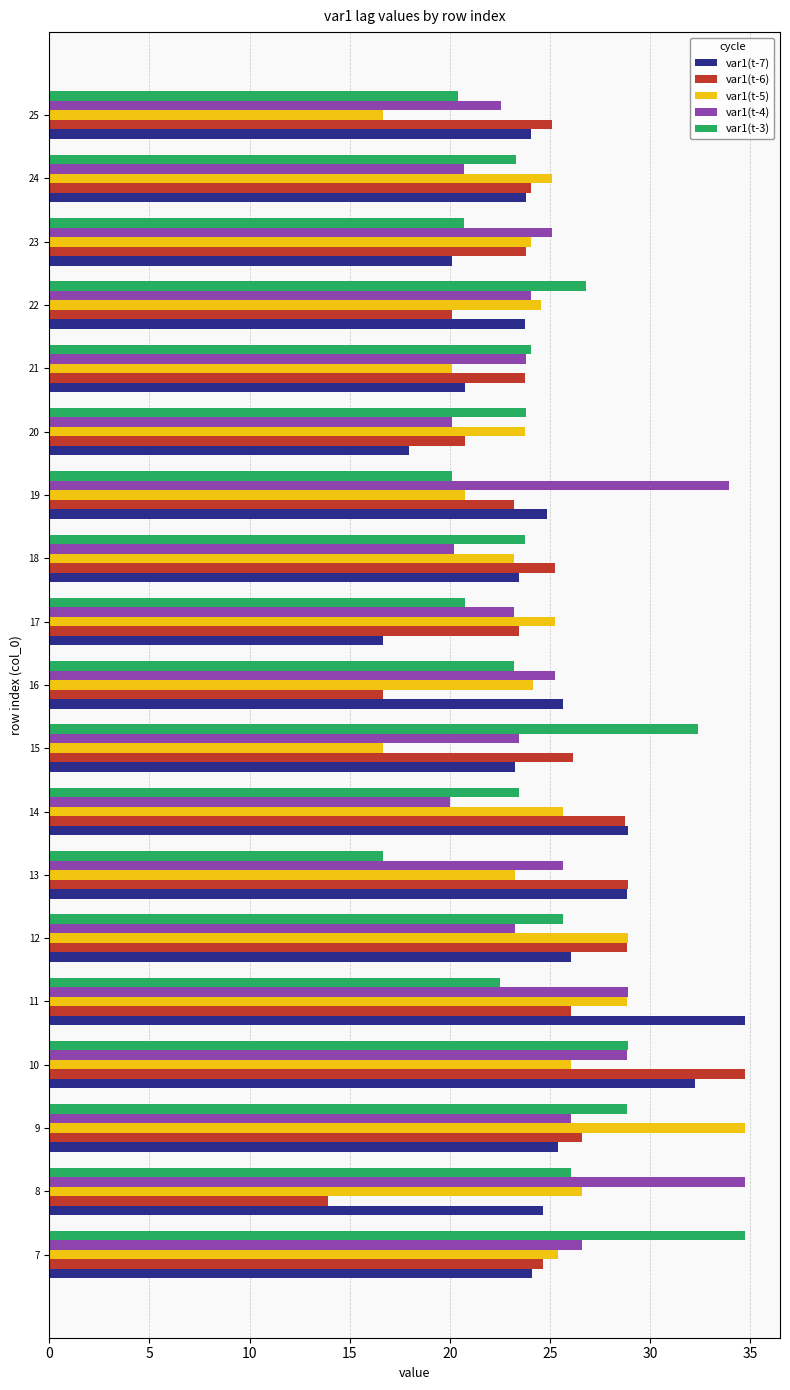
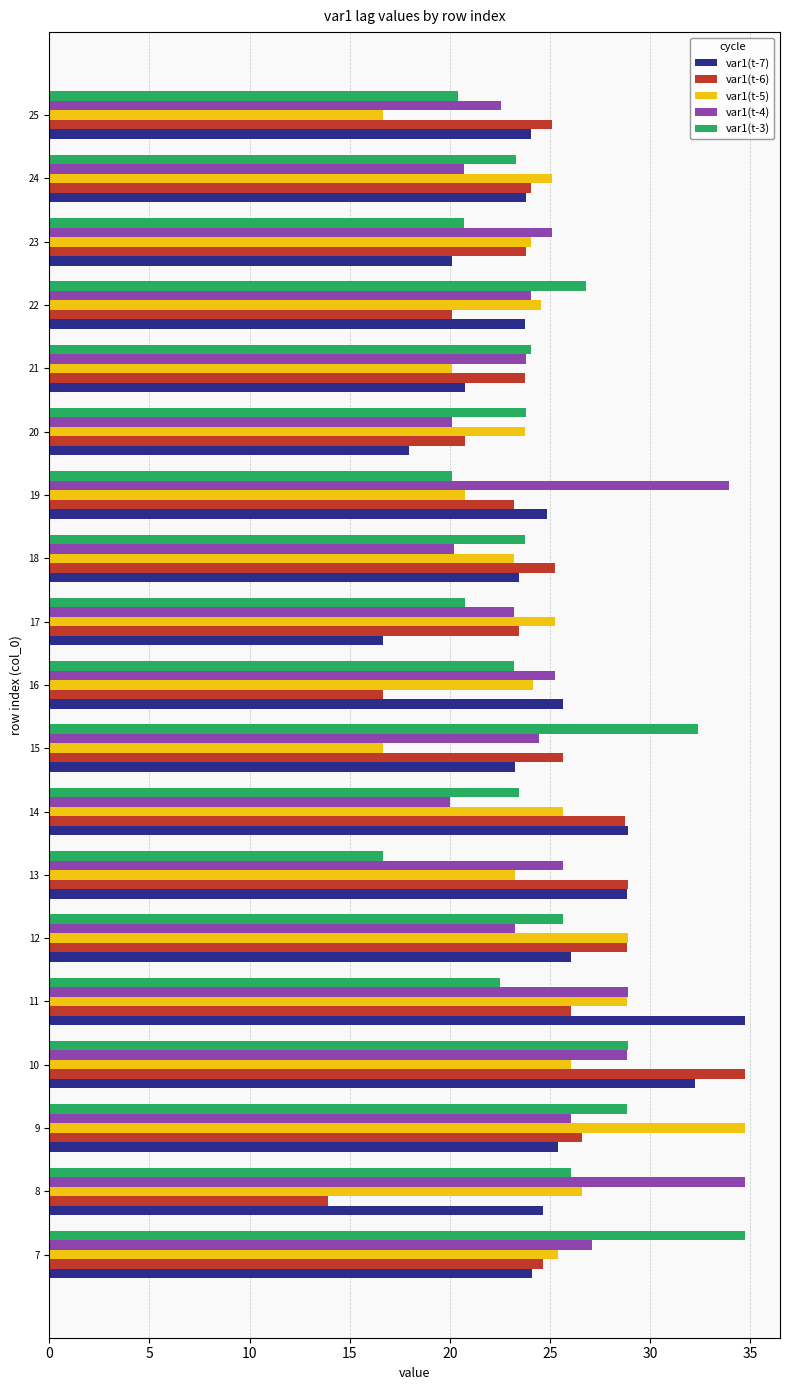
  {
    "var1(t-7)": {
      "25": 24.1,
      "24": 23.8,
      "23": 20.1,
      "22": 23.8,
      "21": 20.7,
      "20": 17.9,
      "19": 24.8,
      "18": 23.4,
      "17": 16.6,
      "16": 25.6,
      "15": 23.2,
      "14": 28.9,
      "13": 28.8,
      "12": 26.0,
      "11": 34.7,
      "10": 32.2,
      "9": 25.4,
      "8": 24.7,
      "7": 24.1
    },
    "var1(t-6)": {
      "25": 25.1,
      "24": 24.1,
      "23": 23.8,
      "22": 20.1,
      "21": 23.8,
      "20": 20.7,
      "19": 23.2,
      "18": 25.2,
      "17": 23.4,
      "16": 16.6,
-     "15": 26.2,
+     "15": 25.6,
      "14": 28.7,
      "13": 28.9,
      "12": 28.8,
      "11": 26.0,
      "10": 34.7,
      "9": 26.6,
      "8": 13.9,
      "7": 24.7
    },
    "var1(t-5)": {
      "25": 16.7,
      "24": 25.1,
      "23": 24.1,
      "22": 24.5,
      "21": 20.1,
      "20": 23.8,
      "19": 20.7,
      "18": 23.2,
      "17": 25.2,
      "16": 24.1,
      "15": 16.6,
      "14": 25.6,
      "13": 23.2,
      "12": 28.9,
      "11": 28.8,
      "10": 26.0,
      "9": 34.7,
      "8": 26.6,
      "7": 25.4
    },
    "var1(t-4)": {
      "25": 22.5,
      "24": 20.7,
      "23": 25.1,
      "22": 24.1,
      "21": 23.8,
      "20": 20.1,
      "19": 33.9,
      "18": 20.2,
      "17": 23.2,
      "16": 25.2,
-     "15": 23.4,
+     "15": 24.4,
      "14": 20.0,
      "13": 25.6,
      "12": 23.2,
      "11": 28.9,
      "10": 28.8,
      "9": 26.0,
      "8": 34.7,
-     "7": 26.6
+     "7": 27.1
    },
    "var1(t-3)": {
      "25": 20.4,
      "24": 23.3,
      "23": 20.7,
      "22": 26.8,
      "21": 24.1,
      "20": 23.8,
      "19": 20.1,
      "18": 23.8,
      "17": 20.7,
      "16": 23.2,
      "15": 32.4,
      "14": 23.4,
      "13": 16.6,
      "12": 25.6,
      "11": 22.5,
      "10": 28.9,
      "9": 28.8,
      "8": 26.0,
      "7": 34.7
    }
  }
